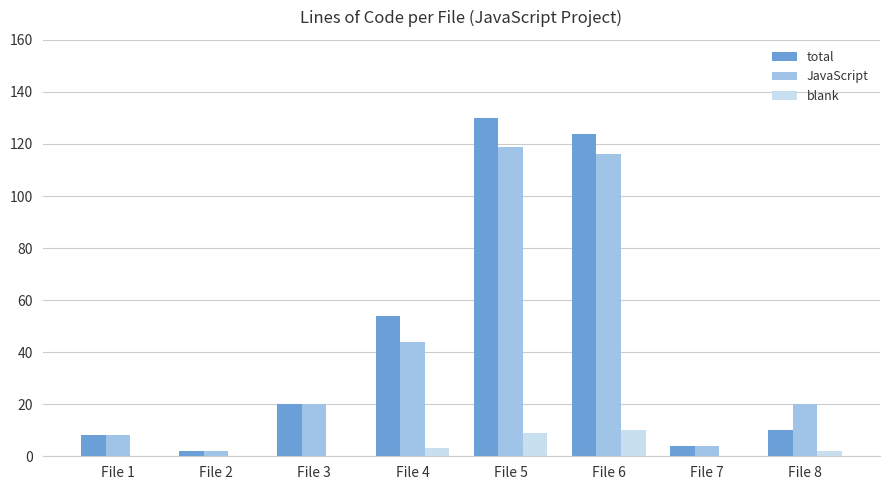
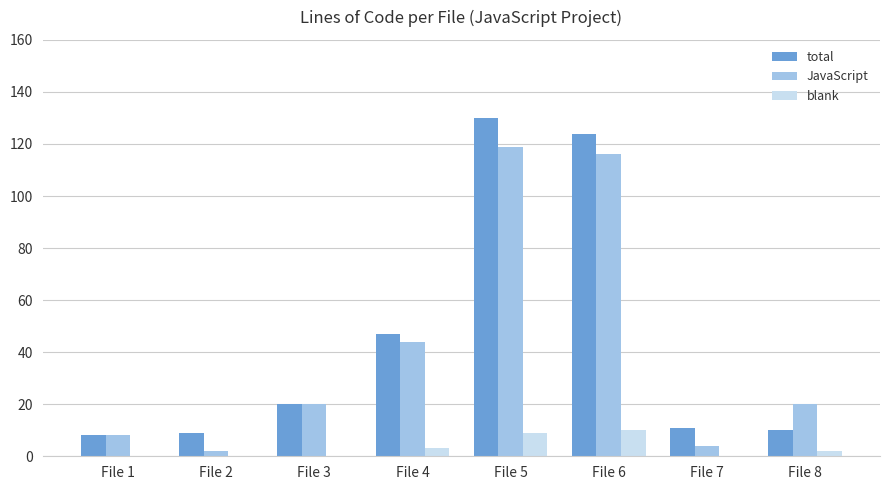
  {
    "total": {
      "File 1": 8,
-     "File 2": 2,
+     "File 2": 9,
      "File 3": 20,
-     "File 4": 54,
+     "File 4": 47,
      "File 5": 130,
      "File 6": 124,
-     "File 7": 4,
+     "File 7": 11,
      "File 8": 10
    }
  }
